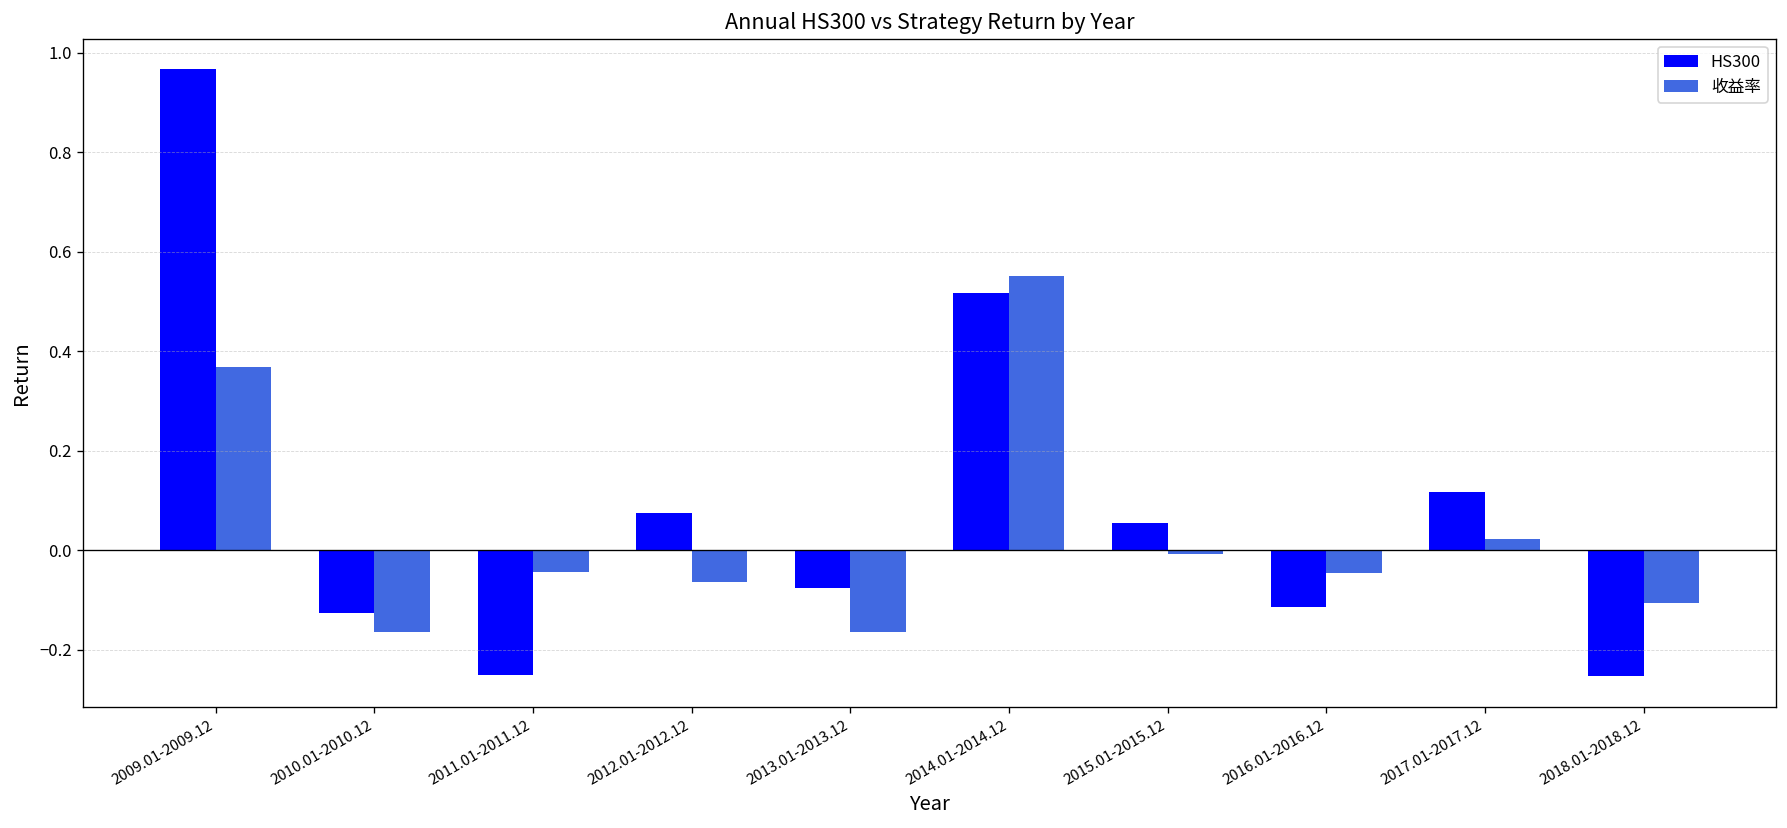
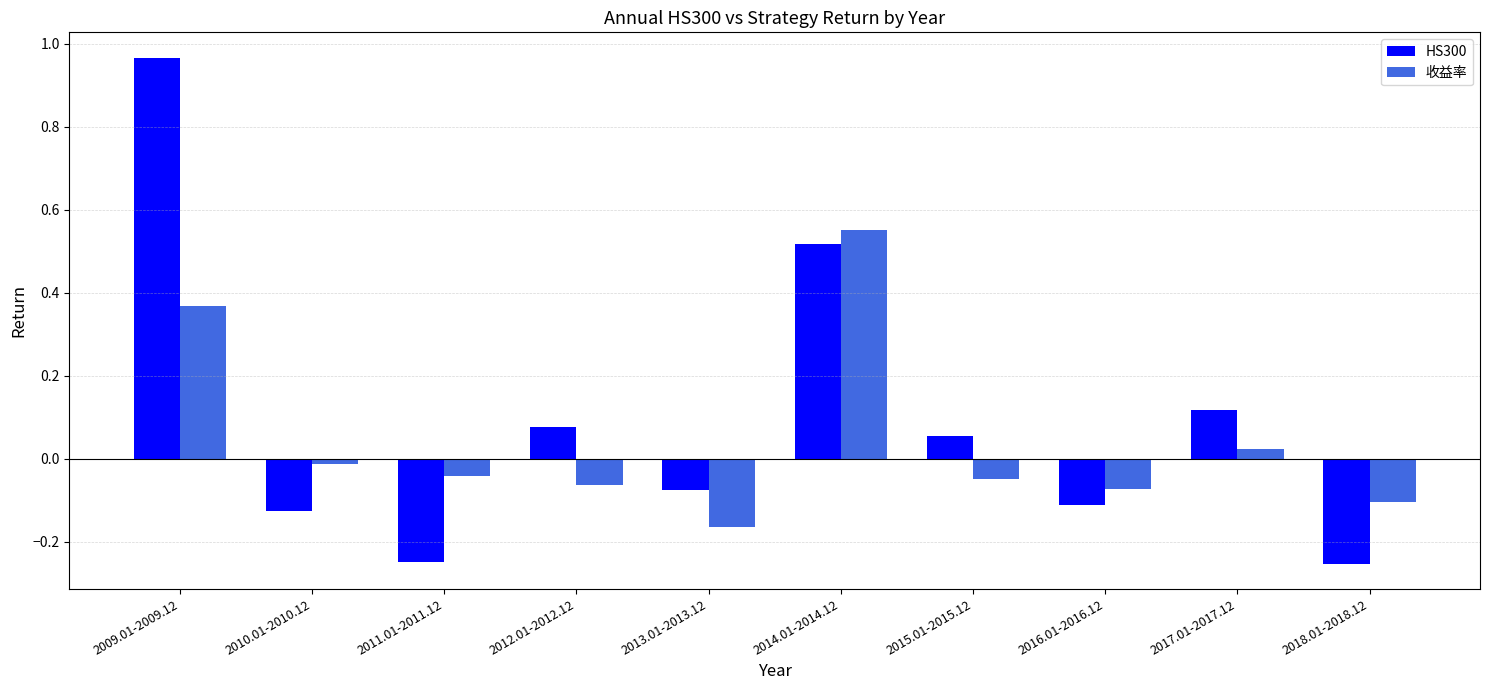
  {
    "HS300": {
      "2009.01-2009.12": 0.97,
      "2010.01-2010.12": -0.13,
      "2011.01-2011.12": -0.25,
      "2012.01-2012.12": 0.08,
      "2013.01-2013.12": -0.08,
      "2014.01-2014.12": 0.52,
      "2015.01-2015.12": 0.06,
      "2016.01-2016.12": -0.11,
      "2017.01-2017.12": 0.12,
      "2018.01-2018.12": -0.25
    },
    "收益率": {
      "2009.01-2009.12": 0.37,
-     "2010.01-2010.12": -0.16,
+     "2010.01-2010.12": -0.01,
      "2011.01-2011.12": -0.04,
      "2012.01-2012.12": -0.06,
      "2013.01-2013.12": -0.16,
      "2014.01-2014.12": 0.55,
-     "2015.01-2015.12": -0.01,
-     "2016.01-2016.12": -0.04,
+     "2015.01-2015.12": -0.05,
+     "2016.01-2016.12": -0.07,
      "2017.01-2017.12": 0.02,
      "2018.01-2018.12": -0.11
    }
  }
